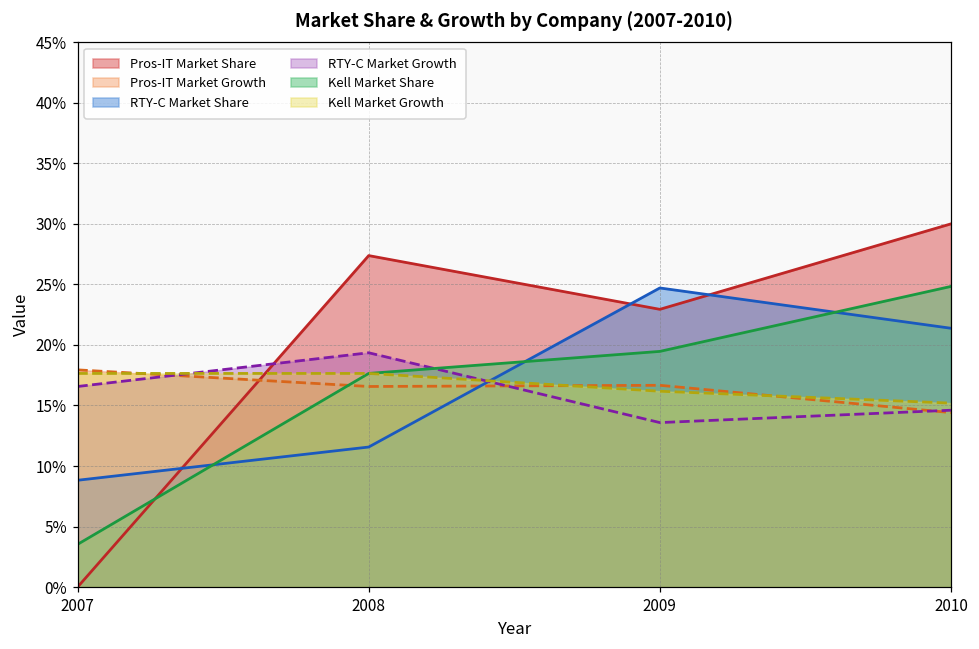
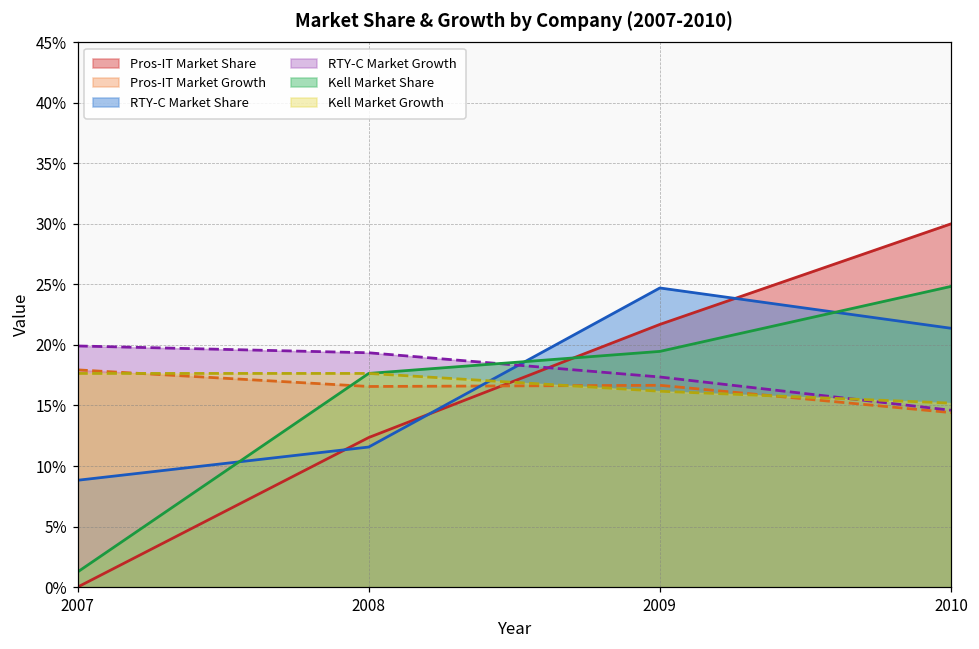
  {
    "Pros-IT Market Share": {
      "2007": "0.0%",
-     "2008": "27.4%",
-     "2009": "22.9%",
+     "2008": "12.4%",
+     "2009": "21.7%",
      "2010": "30.0%"
    },
    "RTY-C Market Share": {
      "2007": "8.8%",
      "2008": "11.6%",
      "2009": "24.7%",
      "2010": "21.4%"
    },
    "RTY-C Market Growth": {
-     "2007": "16.6%",
+     "2007": "19.9%",
      "2008": "19.4%",
-     "2009": "13.6%"
+     "2009": "17.4%"
    },
    "Kell Market Share": {
-     "2007": "3.5%",
+     "2007": "1.2%",
      "2009": "19.5%",
      "2010": "24.8%"
    }
  }
